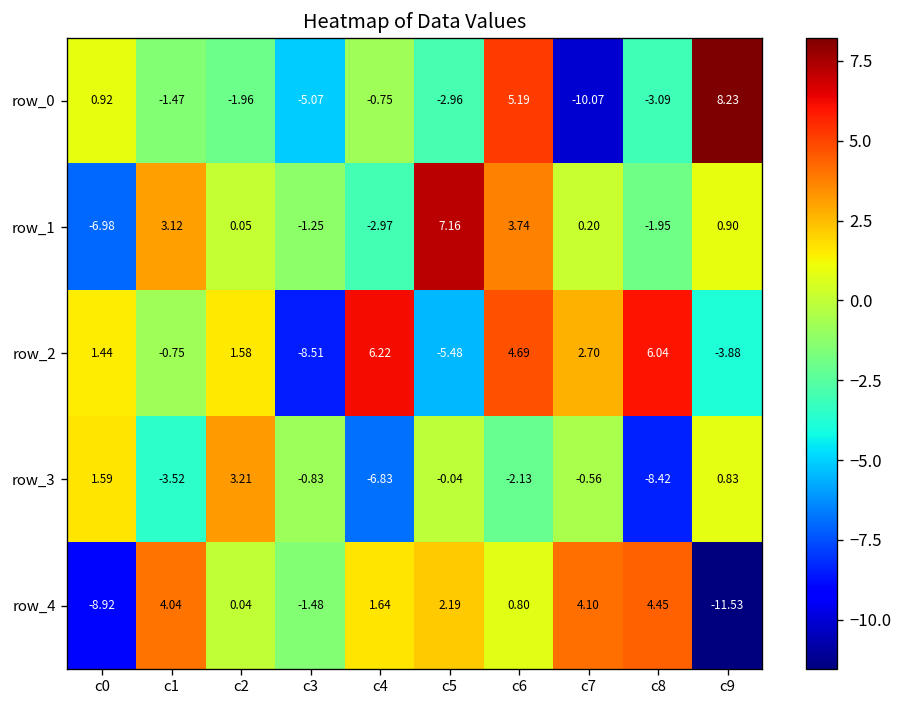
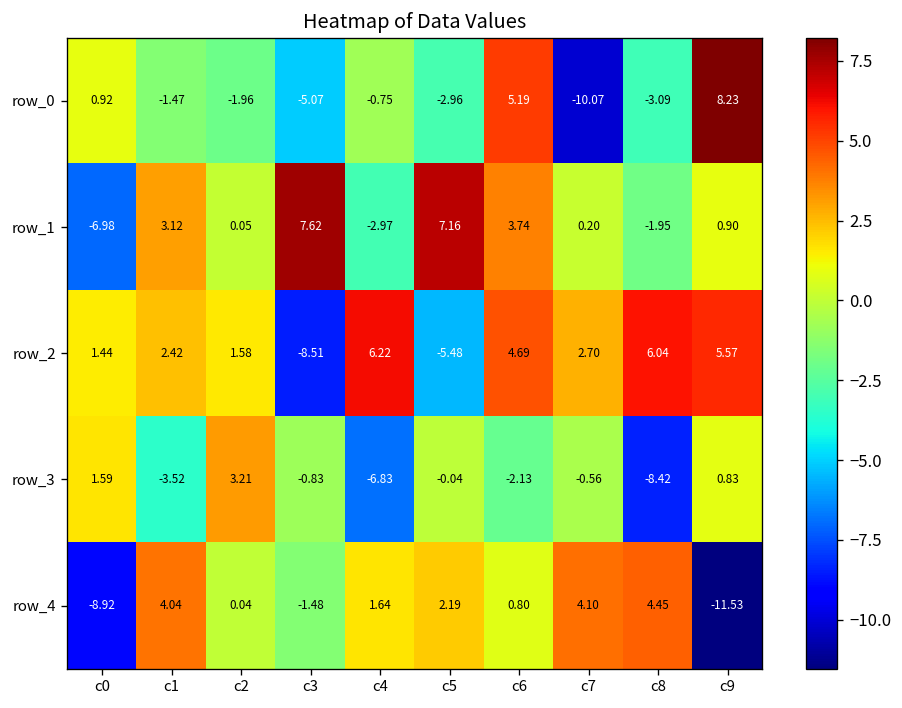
  {
    "row_0": {
      "c0": 0.92,
      "c1": -1.47,
      "c2": -1.96,
      "c3": -5.07,
      "c4": -0.75,
      "c5": -2.96,
      "c6": 5.19,
      "c7": -10.07,
      "c8": -3.09,
      "c9": 8.23
    },
    "row_1": {
      "c0": -6.98,
      "c1": 3.12,
      "c2": 0.05,
-     "c3": -1.25,
+     "c3": 7.62,
      "c4": -2.97,
      "c5": 7.16,
      "c6": 3.74,
      "c7": 0.20,
      "c8": -1.95,
      "c9": 0.90
    },
    "row_2": {
      "c0": 1.44,
-     "c1": -0.75,
+     "c1": 2.42,
      "c2": 1.58,
      "c3": -8.51,
      "c4": 6.22,
      "c5": -5.48,
      "c6": 4.69,
      "c7": 2.70,
      "c8": 6.04,
-     "c9": -3.88
+     "c9": 5.57
    },
    "row_3": {
      "c0": 1.59,
      "c1": -3.52,
      "c2": 3.21,
      "c3": -0.83,
      "c4": -6.83,
      "c5": -0.04,
      "c6": -2.13,
      "c7": -0.56,
      "c8": -8.42,
      "c9": 0.83
    },
    "row_4": {
      "c0": -8.92,
      "c1": 4.04,
      "c2": 0.04,
      "c3": -1.48,
      "c4": 1.64,
      "c5": 2.19,
      "c6": 0.80,
      "c7": 4.10,
      "c8": 4.45,
      "c9": -11.53
    }
  }
